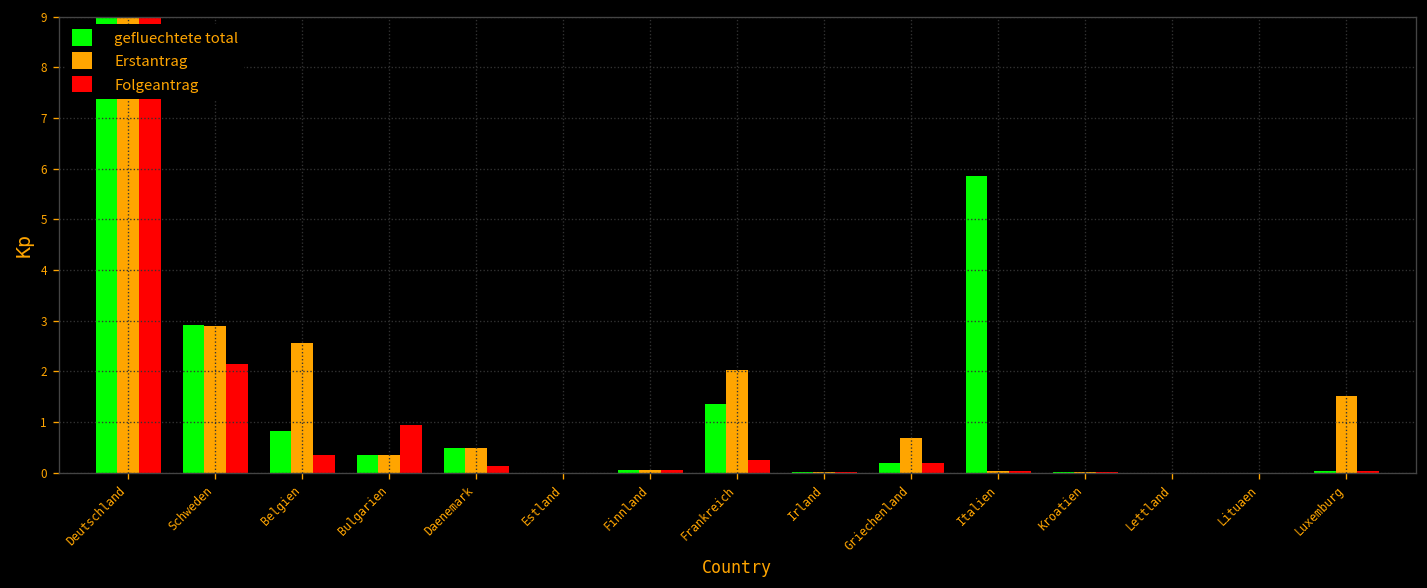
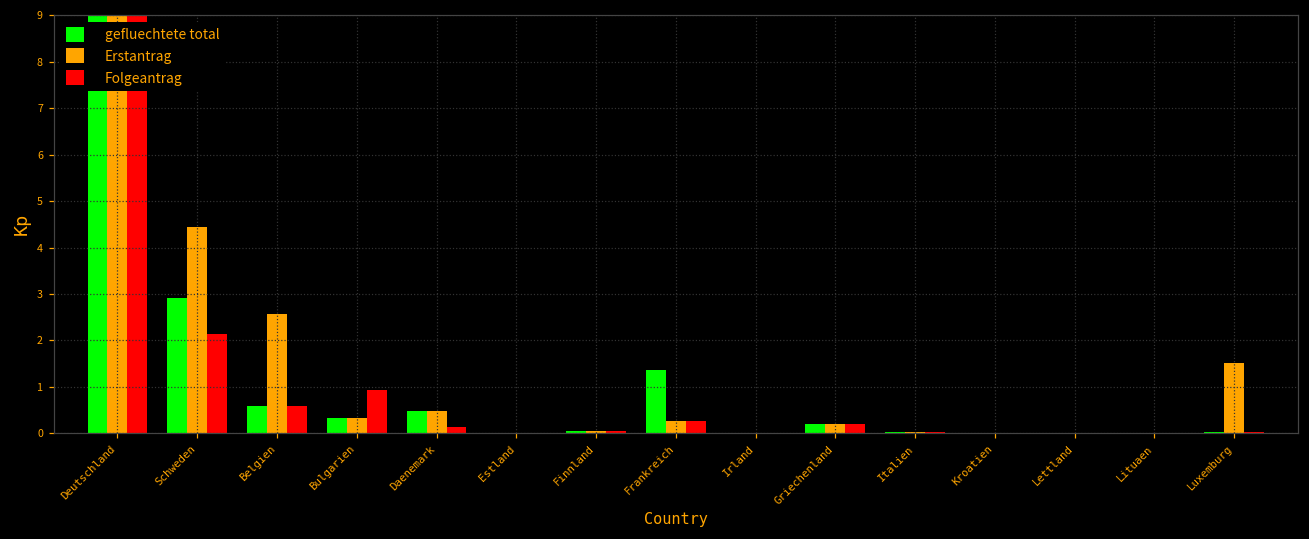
  {
    "gefluechtete total": {
      "Deutschland": 9.0,
      "Schweden": 2.9,
-     "Belgien": 0.8,
+     "Belgien": 0.6,
      "Bulgarien": 0.3,
      "Daenemark": 0.5,
      "Frankreich": 1.4,
      "Griechenland": 0.2,
-     "Italien": 5.9
+     "Italien": 0.0
    },
    "Erstantrag": {
      "Deutschland": 9.0,
-     "Schweden": 2.9,
+     "Schweden": 4.5,
      "Belgien": 2.6,
      "Bulgarien": 0.3,
      "Daenemark": 0.5,
-     "Frankreich": 2.0,
-     "Griechenland": 0.7,
+     "Frankreich": 0.3,
+     "Griechenland": 0.2,
      "Luxemburg": 1.5
    },
    "Folgeantrag": {
      "Deutschland": 9.0,
      "Schweden": 2.1,
-     "Belgien": 0.3,
+     "Belgien": 0.6,
      "Bulgarien": 0.9,
      "Daenemark": 0.1,
      "Frankreich": 0.3,
      "Griechenland": 0.2
    }
  }
